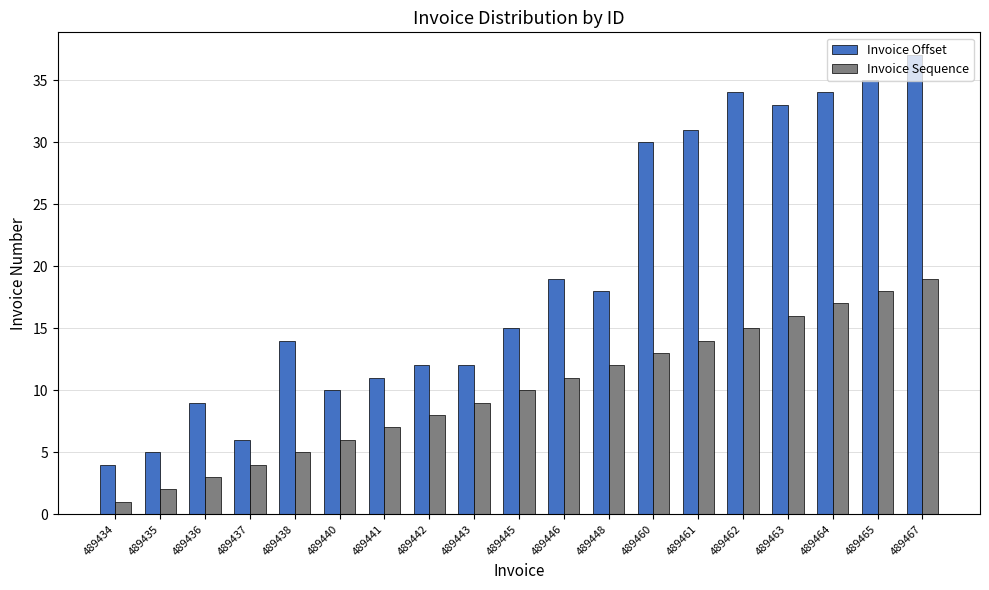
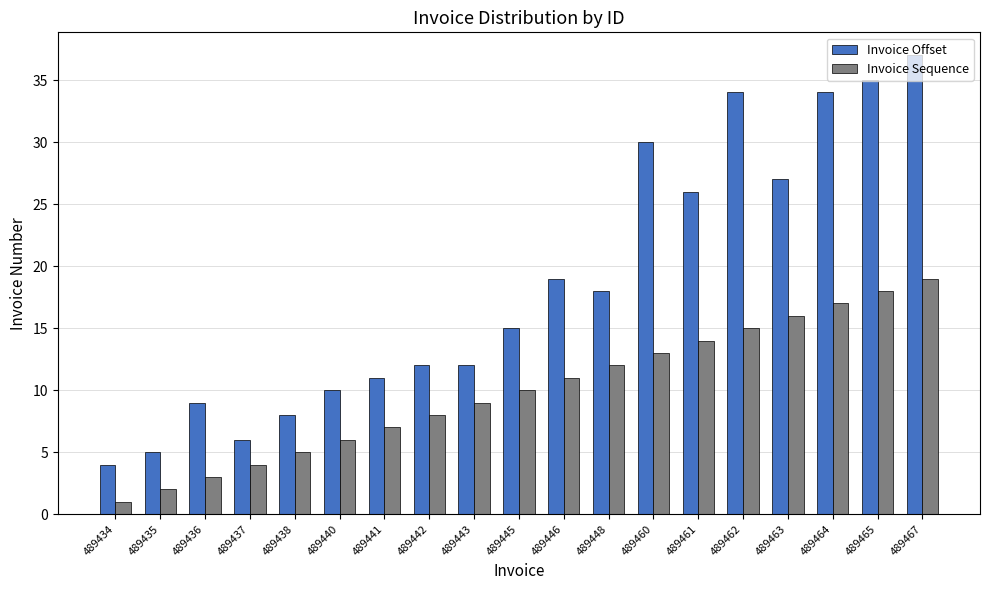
  {
    "Invoice Offset": {
      "489434": 4.0,
      "489435": 5.0,
      "489436": 9.0,
      "489437": 6.0,
-     "489438": 14.0,
+     "489438": 8.0,
      "489440": 10.0,
      "489441": 11.0,
      "489442": 12.0,
      "489443": 12.0,
      "489445": 15.0,
      "489446": 19.0,
      "489448": 18.0,
      "489460": 30.0,
-     "489461": 31.0,
+     "489461": 26.0,
      "489462": 34.0,
-     "489463": 33.0,
+     "489463": 27.0,
      "489464": 34.0
    },
    "Invoice Sequence": {
      "489434": 1.0,
      "489435": 2.0,
      "489436": 3.0,
      "489437": 4.0,
      "489438": 5.0,
      "489440": 6.0,
      "489441": 7.0,
      "489442": 8.0,
      "489443": 9.0,
      "489445": 10.0,
      "489446": 11.0,
      "489448": 12.0,
      "489460": 13.0,
      "489461": 14.0,
      "489462": 15.0,
      "489463": 16.0,
      "489464": 17.0,
      "489465": 18.0,
      "489467": 19.0
    }
  }
